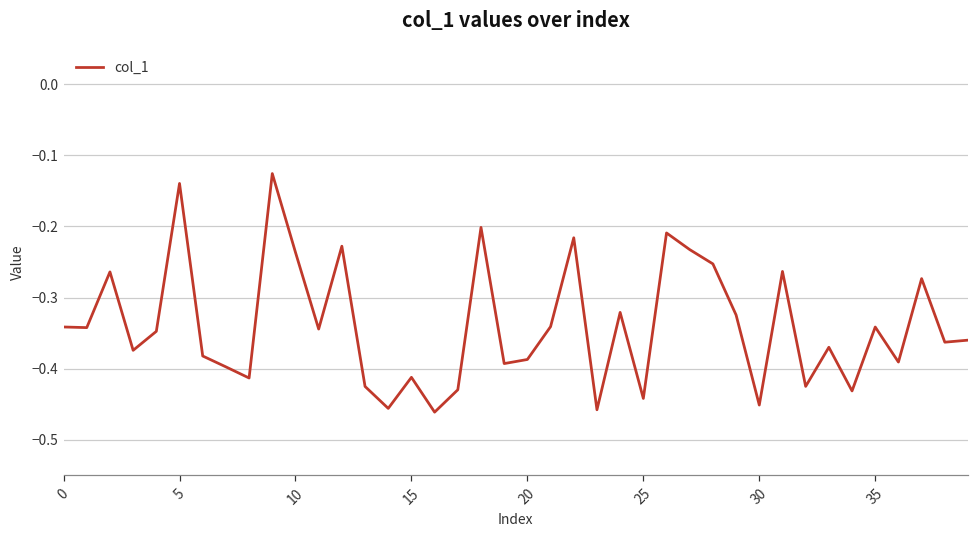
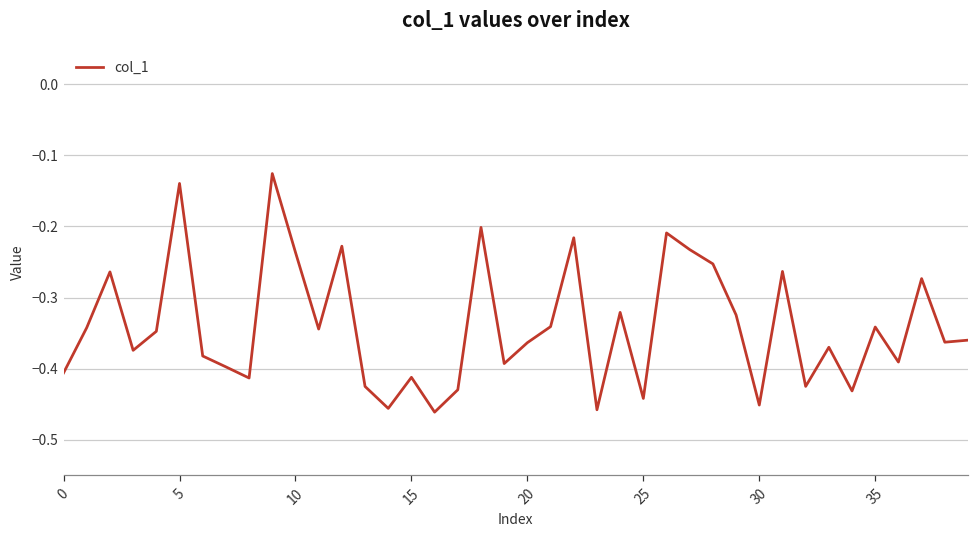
  {
-   "0": -0.34,
+   "0": -0.41,
    "5": -0.14,
    "10": -0.24,
    "15": -0.41,
-   "20": -0.39,
+   "20": -0.36,
    "25": -0.44,
    "30": -0.45,
    "35": -0.34
  }
